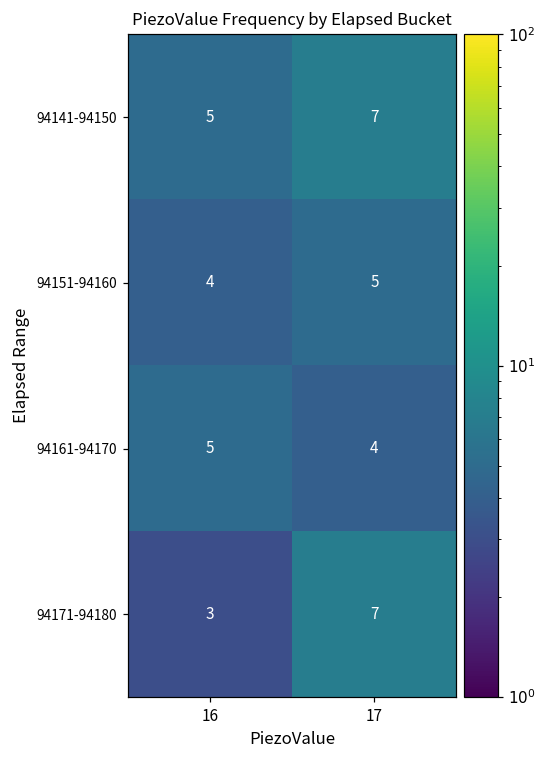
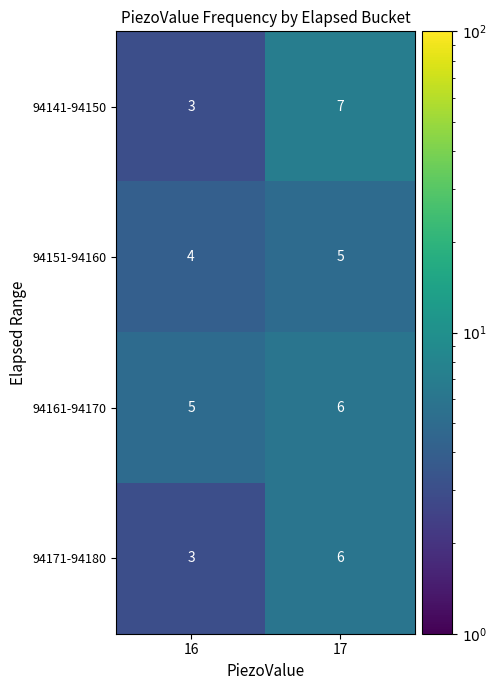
  {
    "94141-94150": {
-     "16": 5,
+     "16": 3,
      "17": 7
    },
    "94151-94160": {
      "16": 4,
      "17": 5
    },
    "94161-94170": {
      "16": 5,
-     "17": 4
+     "17": 6
    },
    "94171-94180": {
      "16": 3,
-     "17": 7
+     "17": 6
    }
  }
